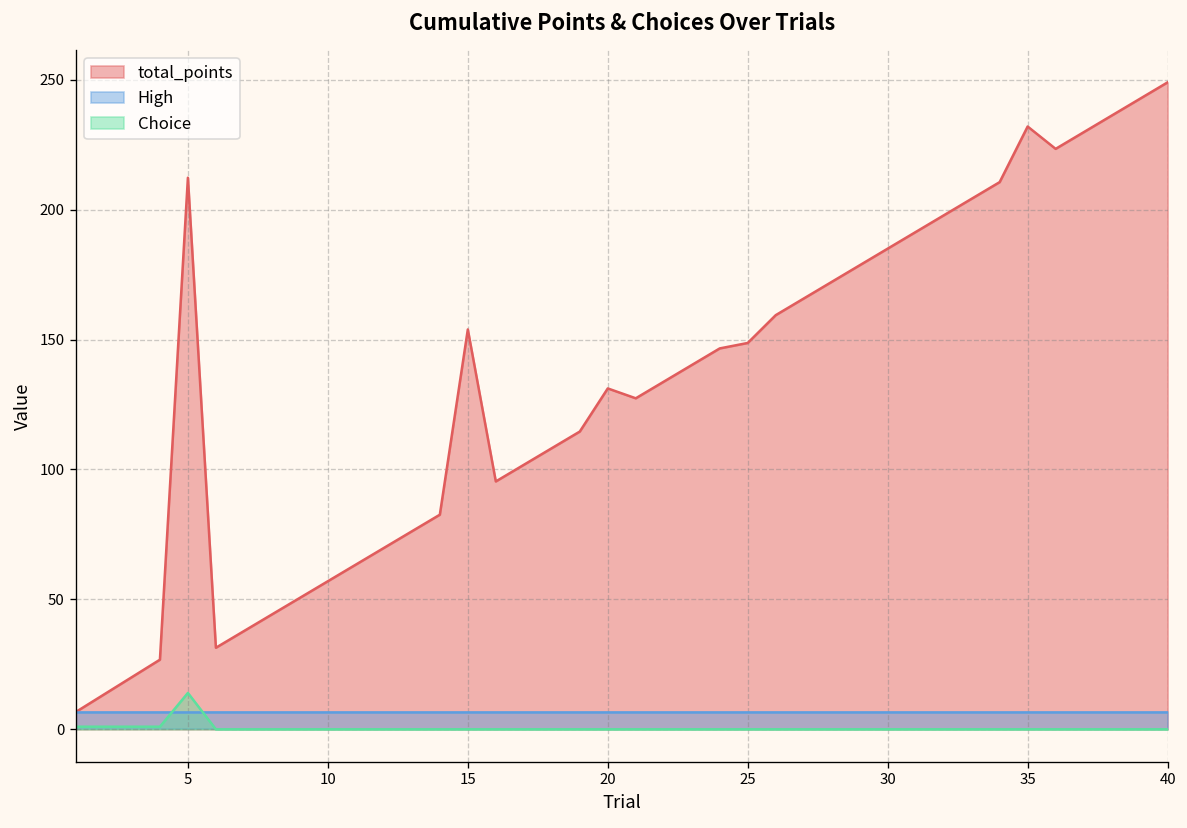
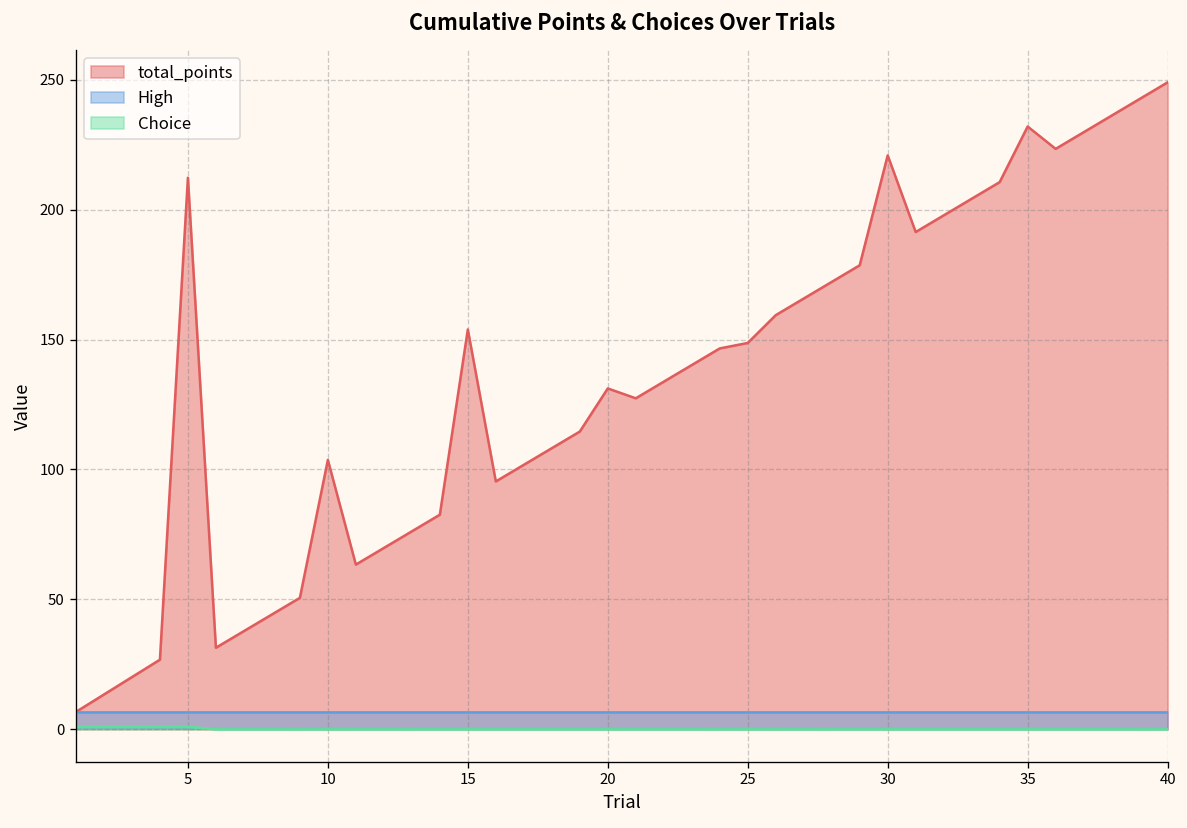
  {
    "total_points": {
      "5": 212,
-     "10": 57,
+     "10": 104,
      "15": 154,
      "20": 131,
      "25": 149,
-     "30": 185,
+     "30": 221,
      "35": 232,
      "40": 249
    },
    "High": {
      "5": 7,
      "10": 7,
      "15": 7,
      "20": 7,
      "25": 7,
      "30": 7,
      "35": 7,
      "40": 7
    },
    "Choice": {
-     "5": 14,
+     "5": 1,
      "10": 0,
      "15": 0,
      "20": 0,
      "25": 0,
      "30": 0,
      "35": 0,
      "40": 0
    }
  }
